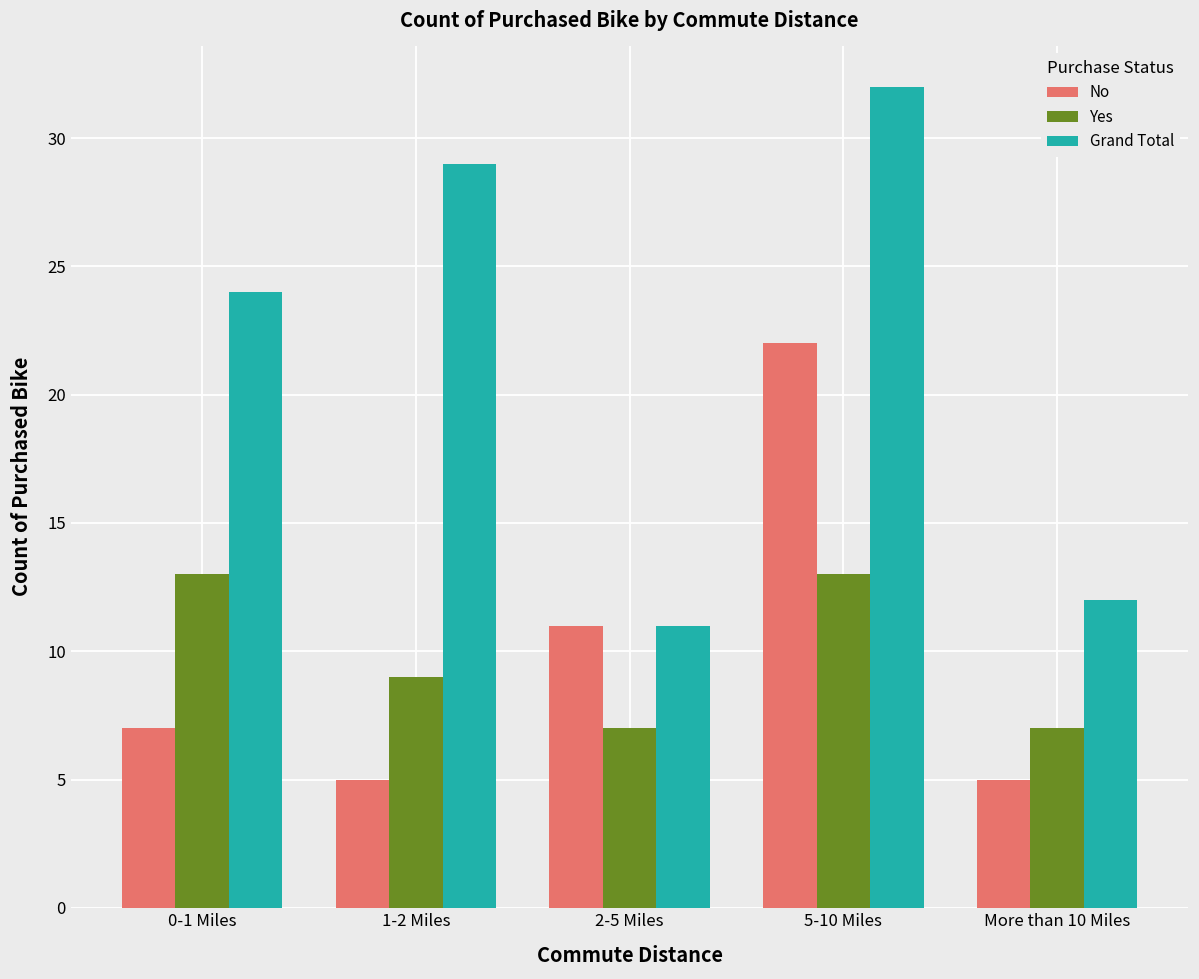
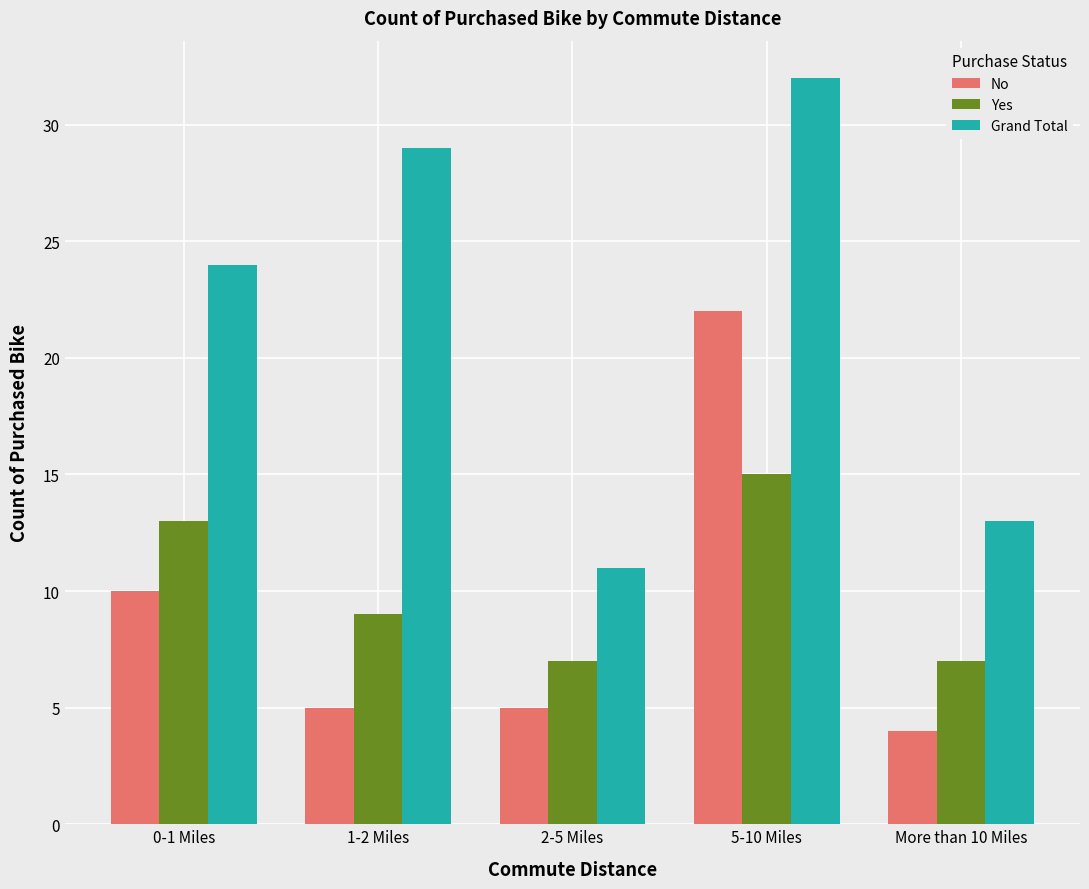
  {
    "No": {
-     "0-1 Miles": 7,
+     "0-1 Miles": 10,
      "1-2 Miles": 5,
-     "2-5 Miles": 11,
+     "2-5 Miles": 5,
      "5-10 Miles": 22,
-     "More than 10 Miles": 5
+     "More than 10 Miles": 4
    },
    "Yes": {
      "0-1 Miles": 13,
      "1-2 Miles": 9,
      "2-5 Miles": 7,
-     "5-10 Miles": 13,
+     "5-10 Miles": 15,
      "More than 10 Miles": 7
    },
    "Grand Total": {
      "0-1 Miles": 24,
      "1-2 Miles": 29,
      "2-5 Miles": 11,
      "5-10 Miles": 32,
-     "More than 10 Miles": 12
+     "More than 10 Miles": 13
    }
  }
